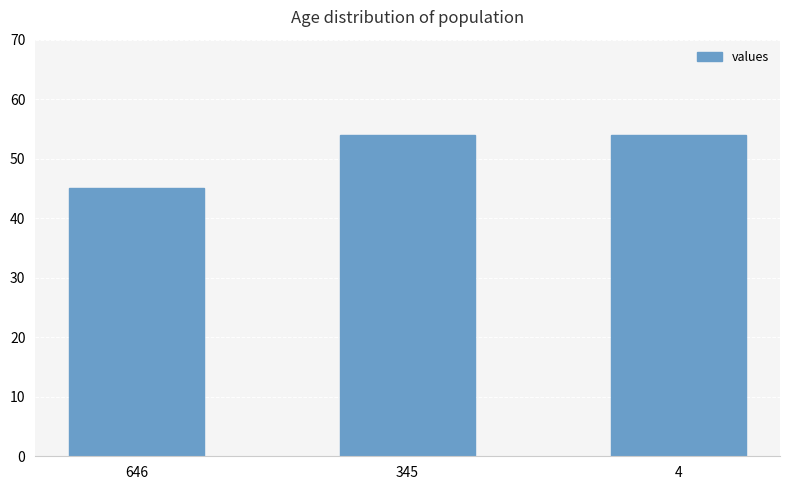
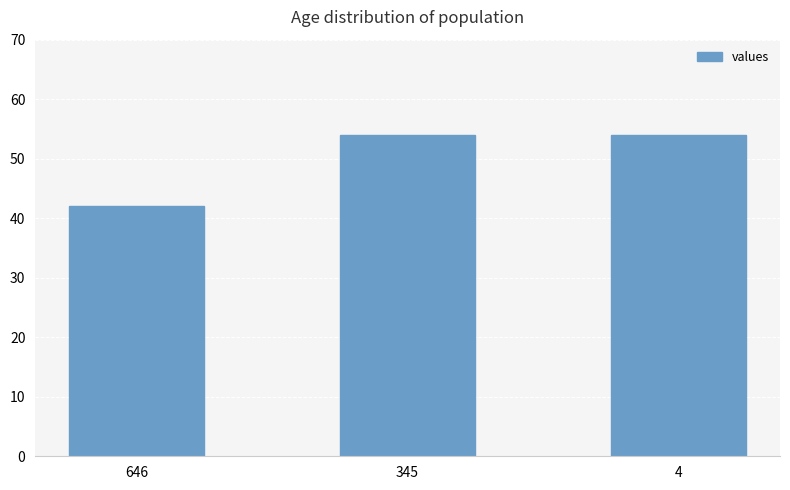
  {
-   "646": 45,
+   "646": 42,
    "345": 54,
    "4": 54
  }
